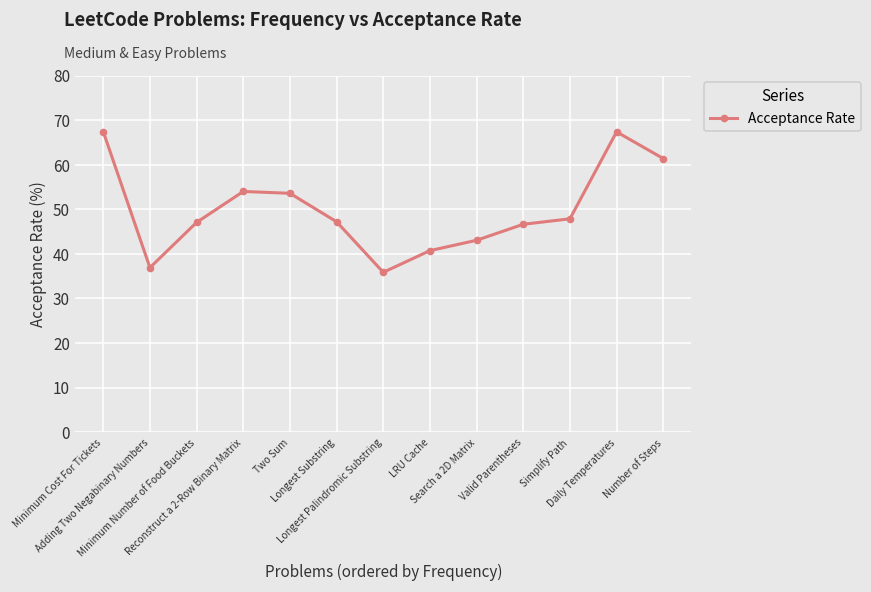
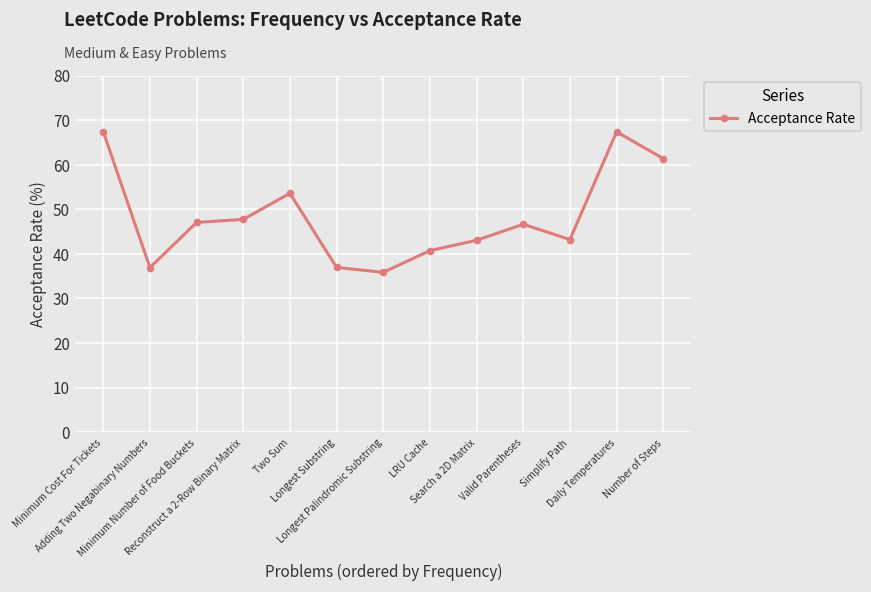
  {
    "Minimum Cost For Tickets": 67,
    "Adding Two Negabinary Numbers": 37,
    "Minimum Number of Food Buckets": 47,
-   "Reconstruct a 2-Row Binary Matrix": 54,
+   "Reconstruct a 2-Row Binary Matrix": 48,
    "Two Sum": 54,
-   "Longest Substring": 47,
+   "Longest Substring": 37,
    "Longest Palindromic Substring": 36,
    "LRU Cache": 41,
    "Search a 2D Matrix": 43,
    "Valid Parentheses": 47,
-   "Simplify Path": 48,
+   "Simplify Path": 43,
    "Daily Temperatures": 67,
    "Number of Steps": 61
  }
